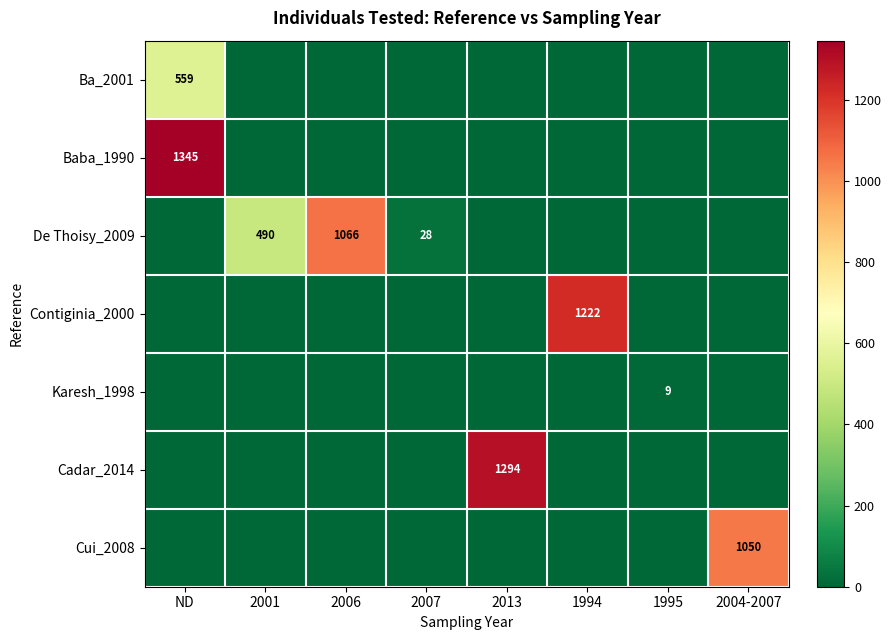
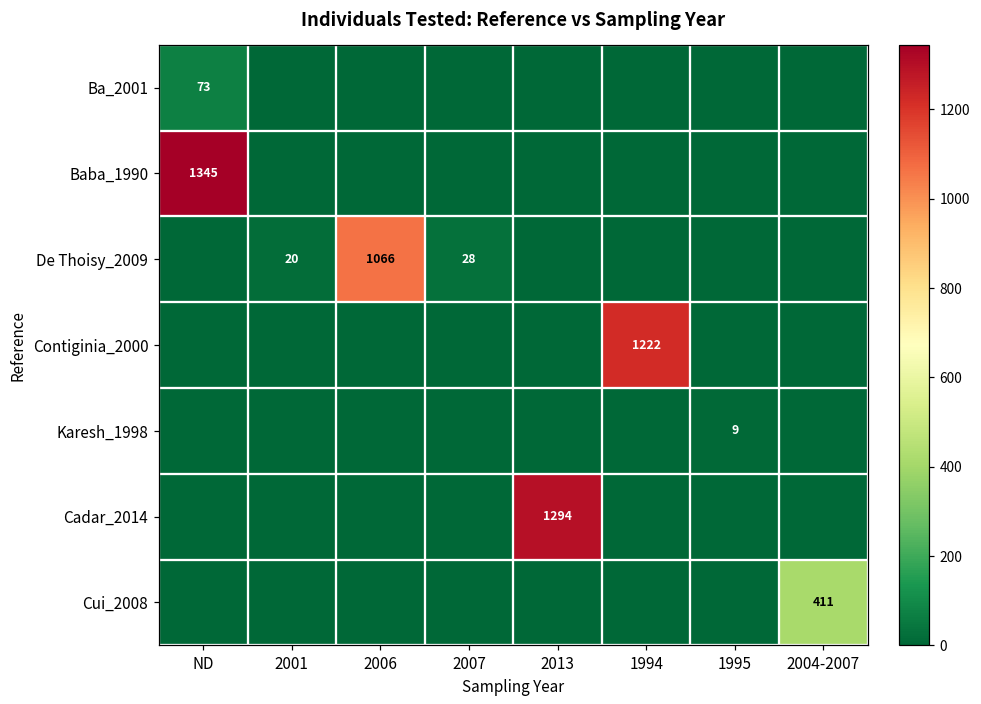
  {
    "Ba_2001": {
-     "ND": 559
+     "ND": 73
    },
    "Baba_1990": {
      "ND": 1345
    },
    "De Thoisy_2009": {
-     "2001": 490,
+     "2001": 20,
      "2006": 1066,
      "2007": 28
    },
    "Contiginia_2000": {
      "1994": 1222
    },
    "Karesh_1998": {
      "1995": 9
    },
    "Cadar_2014": {
      "2013": 1294
    },
    "Cui_2008": {
-     "2004-2007": 1050
+     "2004-2007": 411
    }
  }
